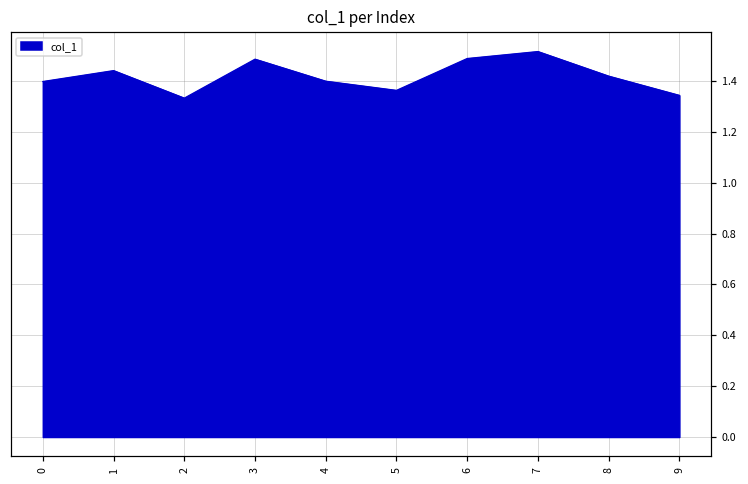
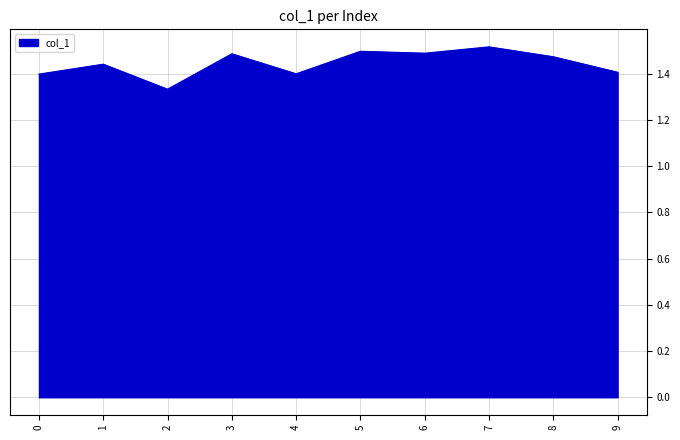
  {
    "0": 1.40,
    "1": 1.44,
    "2": 1.33,
    "3": 1.49,
    "4": 1.40,
-   "5": 1.36,
+   "5": 1.50,
    "6": 1.49,
    "7": 1.52,
-   "8": 1.42,
-   "9": 1.34
+   "8": 1.47,
+   "9": 1.41
  }
